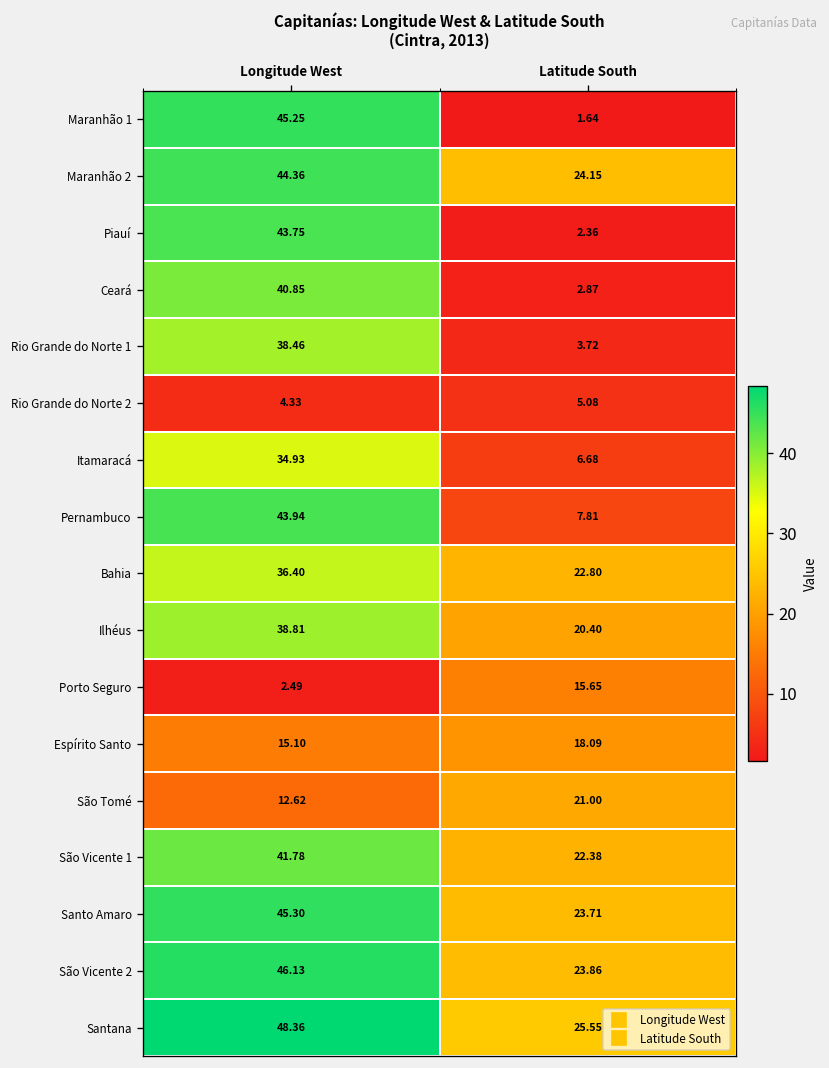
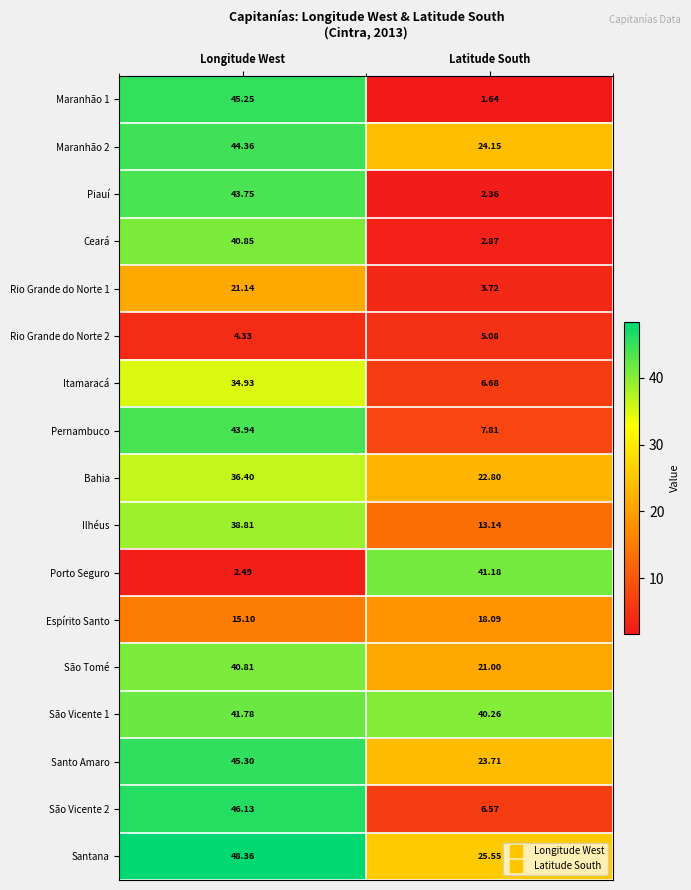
  {
    "Maranhão 1": {
      "Longitude West": 45.25,
      "Latitude South": 1.64
    },
    "Maranhão 2": {
      "Longitude West": 44.36,
      "Latitude South": 24.15
    },
    "Piauí": {
      "Longitude West": 43.75,
      "Latitude South": 2.36
    },
    "Ceará": {
      "Longitude West": 40.85,
      "Latitude South": 2.87
    },
    "Rio Grande do Norte 1": {
-     "Longitude West": 38.46,
+     "Longitude West": 21.14,
      "Latitude South": 3.72
    },
    "Rio Grande do Norte 2": {
      "Longitude West": 4.33,
      "Latitude South": 5.08
    },
    "Itamaracá": {
      "Longitude West": 34.93,
      "Latitude South": 6.68
    },
    "Pernambuco": {
      "Longitude West": 43.94,
      "Latitude South": 7.81
    },
    "Bahia": {
      "Longitude West": 36.40,
      "Latitude South": 22.80
    },
    "Ilhéus": {
      "Longitude West": 38.81,
-     "Latitude South": 20.40
+     "Latitude South": 13.14
    },
    "Porto Seguro": {
      "Longitude West": 2.49,
-     "Latitude South": 15.65
+     "Latitude South": 41.18
    },
    "Espírito Santo": {
      "Longitude West": 15.10,
      "Latitude South": 18.09
    },
    "São Tomé": {
-     "Longitude West": 12.62,
+     "Longitude West": 40.81,
      "Latitude South": 21.00
    },
    "São Vicente 1": {
      "Longitude West": 41.78,
-     "Latitude South": 22.38
+     "Latitude South": 40.26
    },
    "Santo Amaro": {
      "Longitude West": 45.30,
      "Latitude South": 23.71
    },
    "São Vicente 2": {
      "Longitude West": 46.13,
-     "Latitude South": 23.86
+     "Latitude South": 6.57
    },
    "Santana": {
      "Longitude West": 48.36,
      "Latitude South": 25.55
    }
  }
